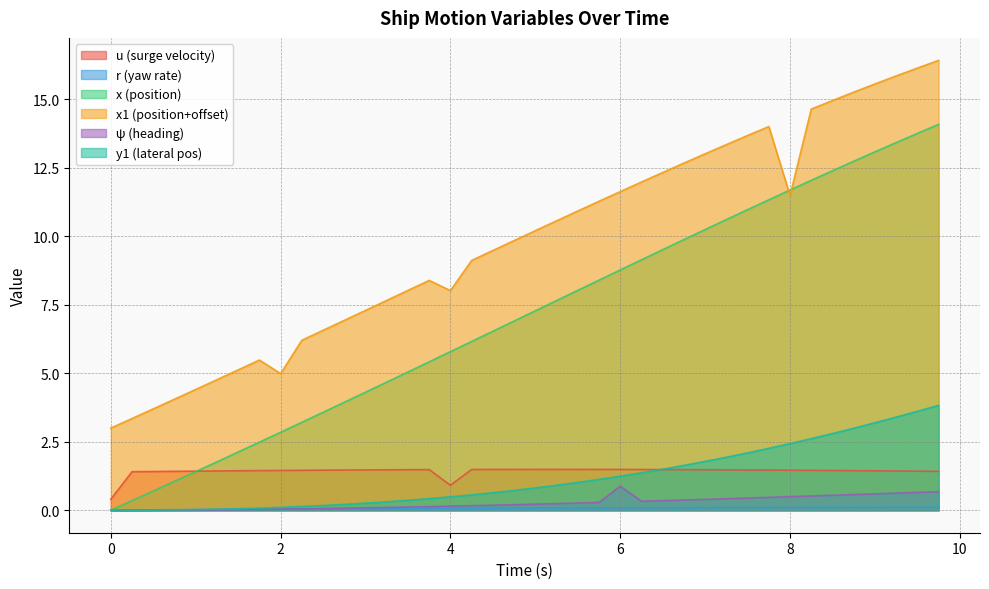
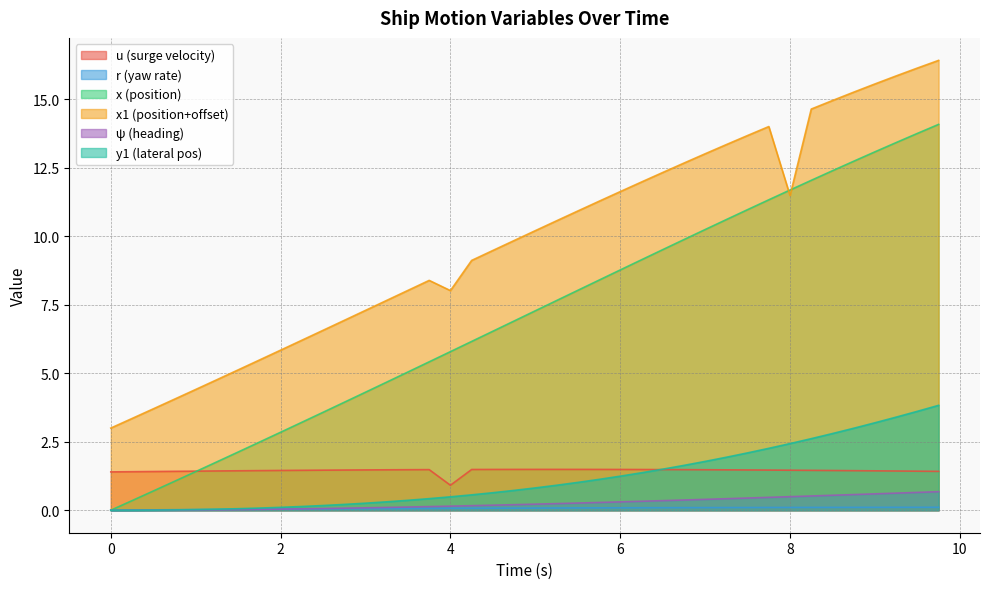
  {
    "u (surge velocity)": {
-     "0": 0.4,
+     "0": 1.4,
      "2": 1.5,
      "4": 0.9,
      "6": 1.5,
      "8": 1.5
    },
    "r (yaw rate)": {
      "6": 0.1,
      "8": 0.1
    },
    "x1 (position+offset)": {
      "0": 3.0,
-     "2": 5.0,
+     "2": 5.8,
      "4": 8.0,
      "6": 11.6,
      "8": 11.5
    },
    "ψ (heading)": {
-     "6": 0.9,
+     "6": 0.3,
      "8": 0.5
    }
  }
